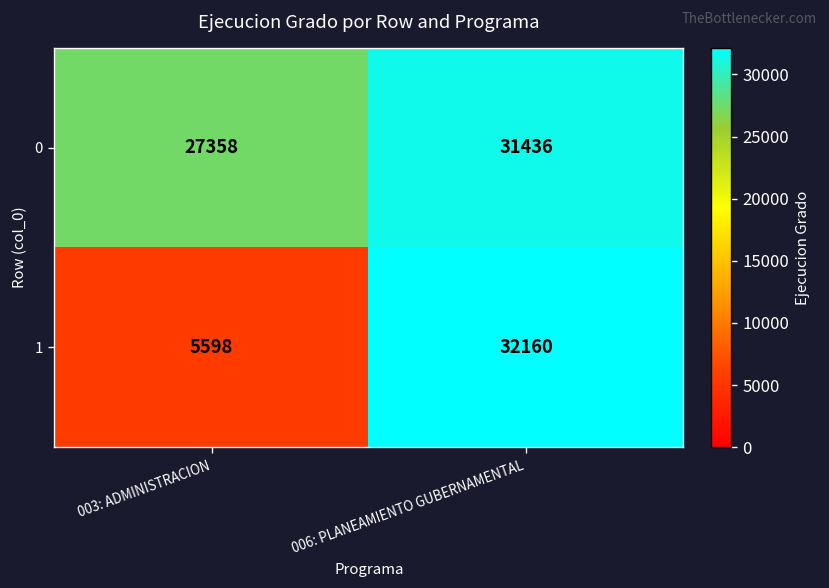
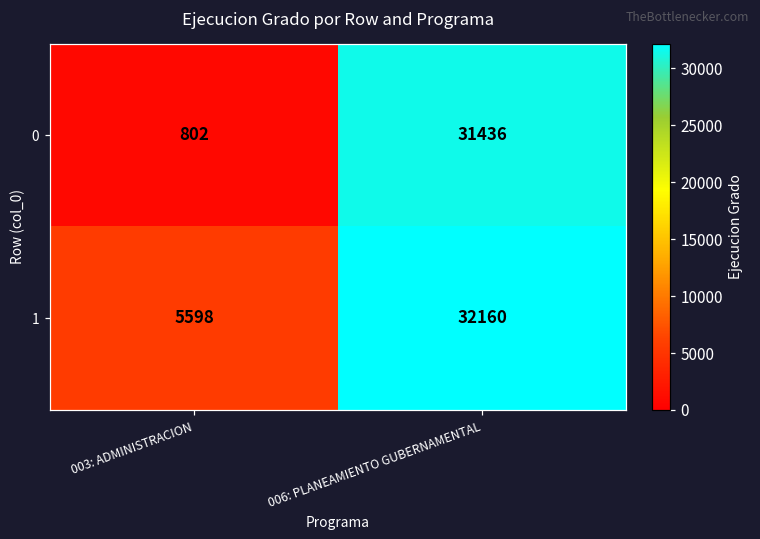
  {
    "0": {
-     "003: ADMINISTRACION": 27358,
+     "003: ADMINISTRACION": 802,
      "006: PLANEAMIENTO GUBERNAMENTAL": 31436
    },
    "1": {
      "003: ADMINISTRACION": 5598,
      "006: PLANEAMIENTO GUBERNAMENTAL": 32160
    }
  }
